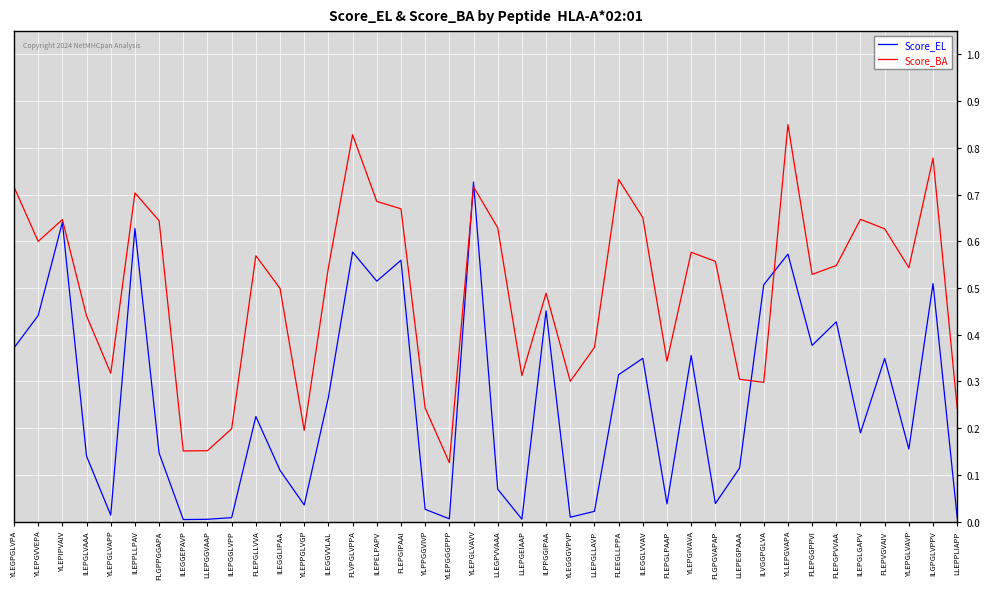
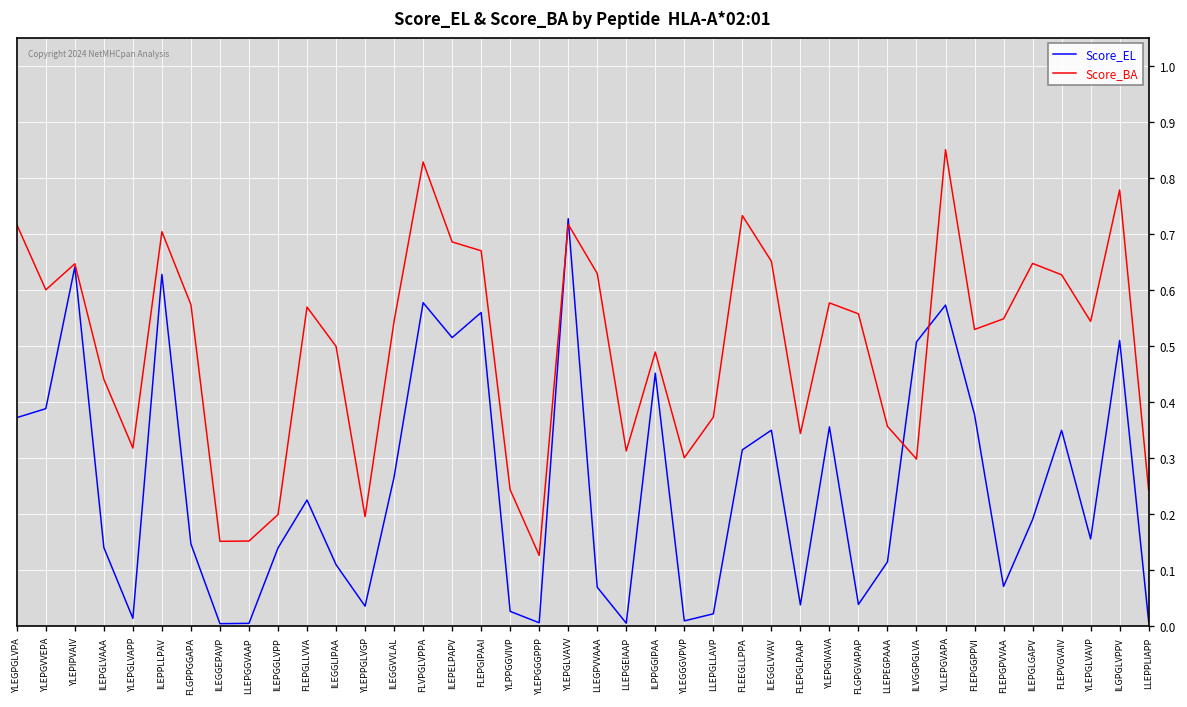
  {
    "Score_EL": {
      "YLEGPGLVPA": 0.37,
-     "YLEPGVVEPA": 0.44,
+     "YLEPGVVEPA": 0.39,
      "YLEPIPVAIV": 0.64,
      "ILEPGLVAAA": 0.14,
      "YLEPGLVAPP": 0.01,
      "ILEPPLLPAV": 0.63,
      "FLGPPGGAPA": 0.15,
      "ILEGGEPAVP": 0.00,
      "LLEPGGVAAP": 0.00,
-     "ILEPGGLVPP": 0.01,
+     "ILEPGGLVPP": 0.14,
      "FLEPGLLVVA": 0.22,
      "ILEGGLIPAA": 0.11,
      "YLEPPGLVGP": 0.04,
      "ILEGGVVLAL": 0.27,
      "FLVPGLVPPA": 0.58,
      "ILEPELPAPV": 0.51,
      "FLEPGIPAAI": 0.56,
      "YLPPGGVIVP": 0.03,
      "YLEPGGGPPP": 0.01,
      "YLEPGLVAVV": 0.73,
      "LLEGPVVAAA": 0.07,
      "LLEPGEIAAP": 0.01,
      "ILPPGGIPAA": 0.45,
      "YLEGGGVPVP": 0.01,
      "LLEPGLLAVP": 0.02,
      "FLEEGLLPPA": 0.31,
      "ILEGGLVVAV": 0.35,
      "FLEPGLPAAP": 0.04,
      "YLEPGIVAVA": 0.36,
      "FLGPGVAPAP": 0.04,
      "LLEPEGPAAA": 0.11,
      "ILVGGPGLVA": 0.51,
      "YLLEPGVAPA": 0.57,
      "FLEPGGPPVI": 0.38,
-     "FLEPGPVVAA": 0.43,
+     "FLEPGPVVAA": 0.07,
      "ILEPGLGAPV": 0.19,
      "FLEPVGVAIV": 0.35,
      "YLEPGLVAVP": 0.16,
      "ILGPGLVPPV": 0.51,
      "LLEPPLIAPP": 0.01
    },
    "Score_BA": {
      "YLEGPGLVPA": 0.72,
      "YLEPGVVEPA": 0.60,
      "YLEPIPVAIV": 0.65,
      "ILEPGLVAAA": 0.44,
      "YLEPGLVAPP": 0.32,
      "ILEPPLLPAV": 0.70,
-     "FLGPPGGAPA": 0.64,
+     "FLGPPGGAPA": 0.57,
      "ILEGGEPAVP": 0.15,
      "LLEPGGVAAP": 0.15,
      "ILEPGGLVPP": 0.20,
      "FLEPGLLVVA": 0.57,
      "ILEGGLIPAA": 0.50,
      "YLEPPGLVGP": 0.20,
      "ILEGGVVLAL": 0.54,
      "FLVPGLVPPA": 0.83,
      "ILEPELPAPV": 0.69,
      "FLEPGIPAAI": 0.67,
      "YLPPGGVIVP": 0.24,
      "YLEPGGGPPP": 0.13,
      "YLEPGLVAVV": 0.72,
      "LLEGPVVAAA": 0.63,
      "LLEPGEIAAP": 0.31,
      "ILPPGGIPAA": 0.49,
      "YLEGGGVPVP": 0.30,
      "LLEPGLLAVP": 0.37,
      "FLEEGLLPPA": 0.73,
      "ILEGGLVVAV": 0.65,
      "FLEPGLPAAP": 0.34,
      "YLEPGIVAVA": 0.58,
      "FLGPGVAPAP": 0.56,
-     "LLEPEGPAAA": 0.30,
+     "LLEPEGPAAA": 0.36,
      "ILVGGPGLVA": 0.30,
      "YLLEPGVAPA": 0.85,
      "FLEPGGPPVI": 0.53,
      "FLEPGPVVAA": 0.55,
      "ILEPGLGAPV": 0.65,
      "FLEPVGVAIV": 0.63,
      "YLEPGLVAVP": 0.54,
      "ILGPGLVPPV": 0.78,
      "LLEPPLIAPP": 0.24
    }
  }
